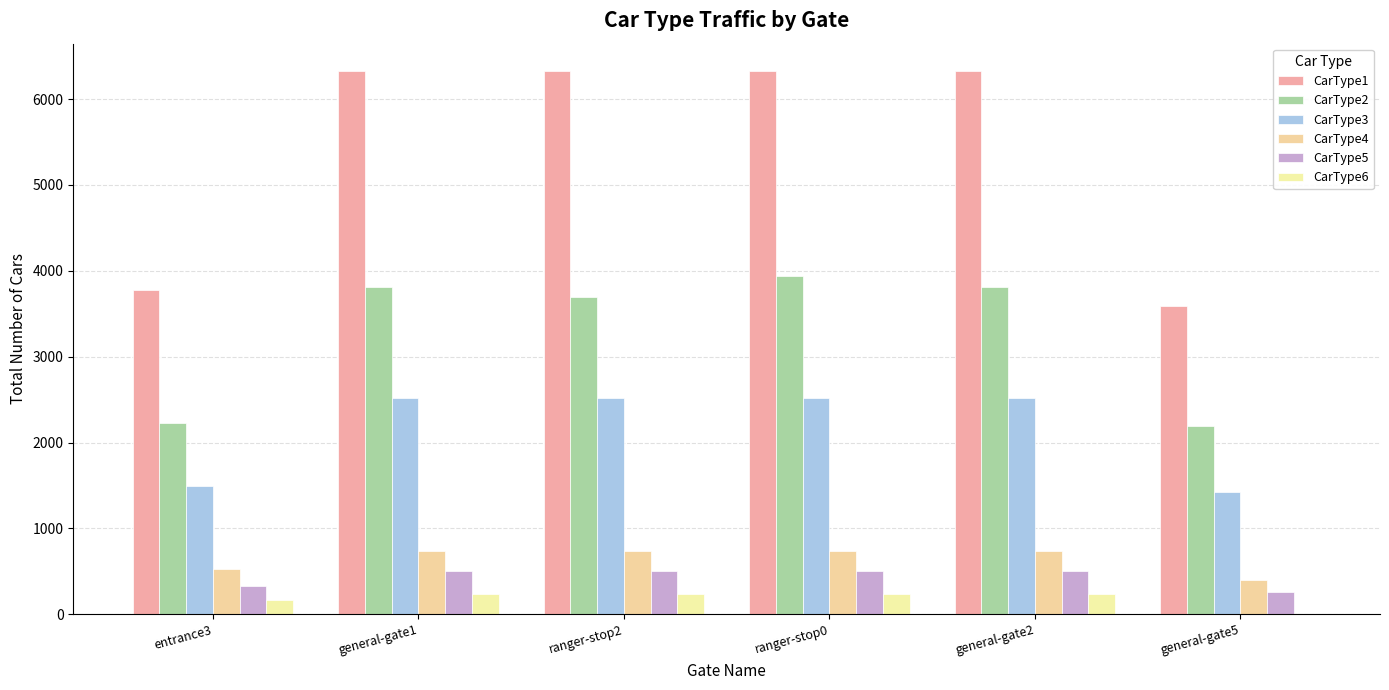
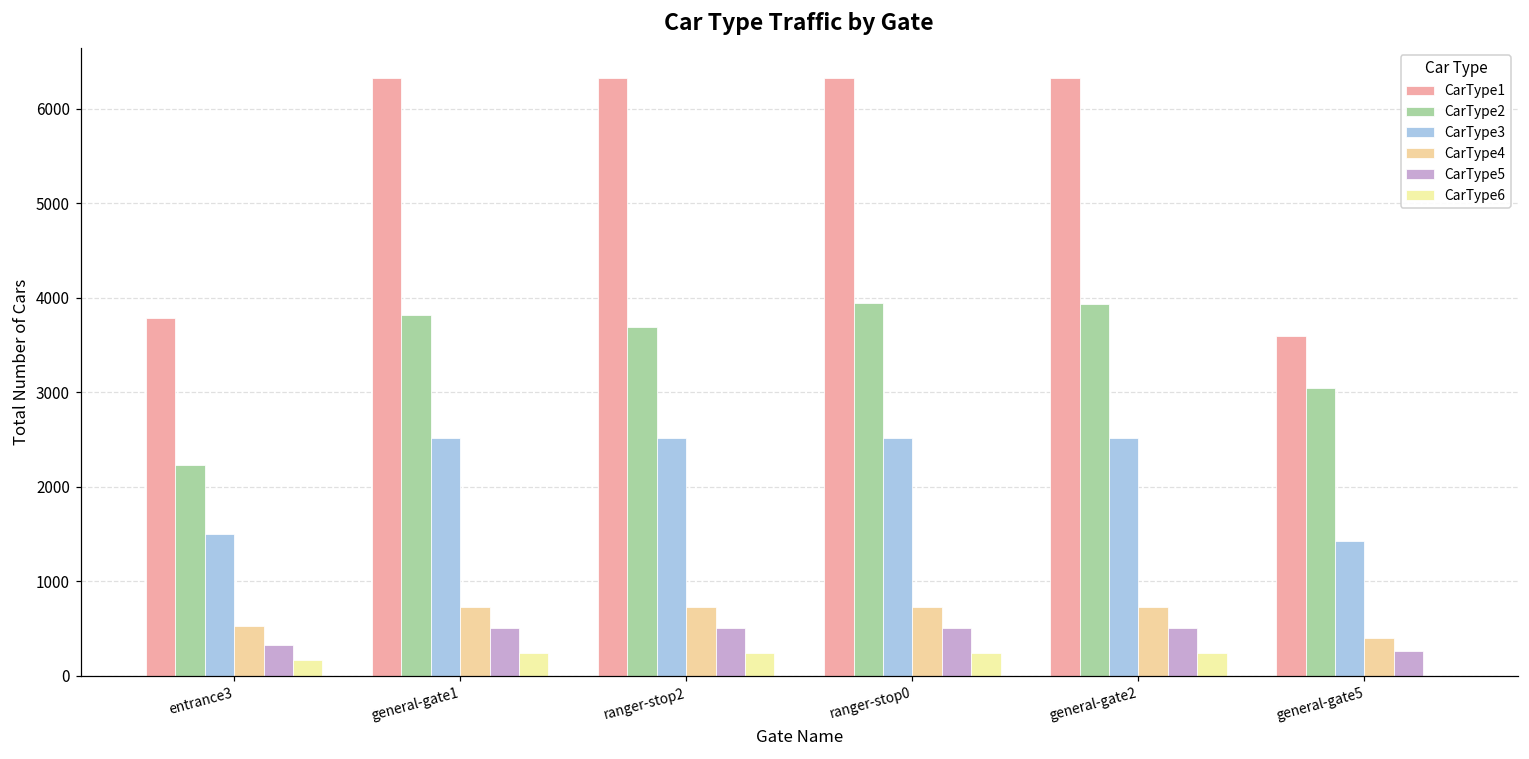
  {
    "CarType2": {
      "entrance3": 2200,
      "general-gate1": 3800,
      "ranger-stop2": 3700,
      "ranger-stop0": 3900,
-     "general-gate2": 3800,
-     "general-gate5": 2200
+     "general-gate2": 3900,
+     "general-gate5": 3100
    }
  }
